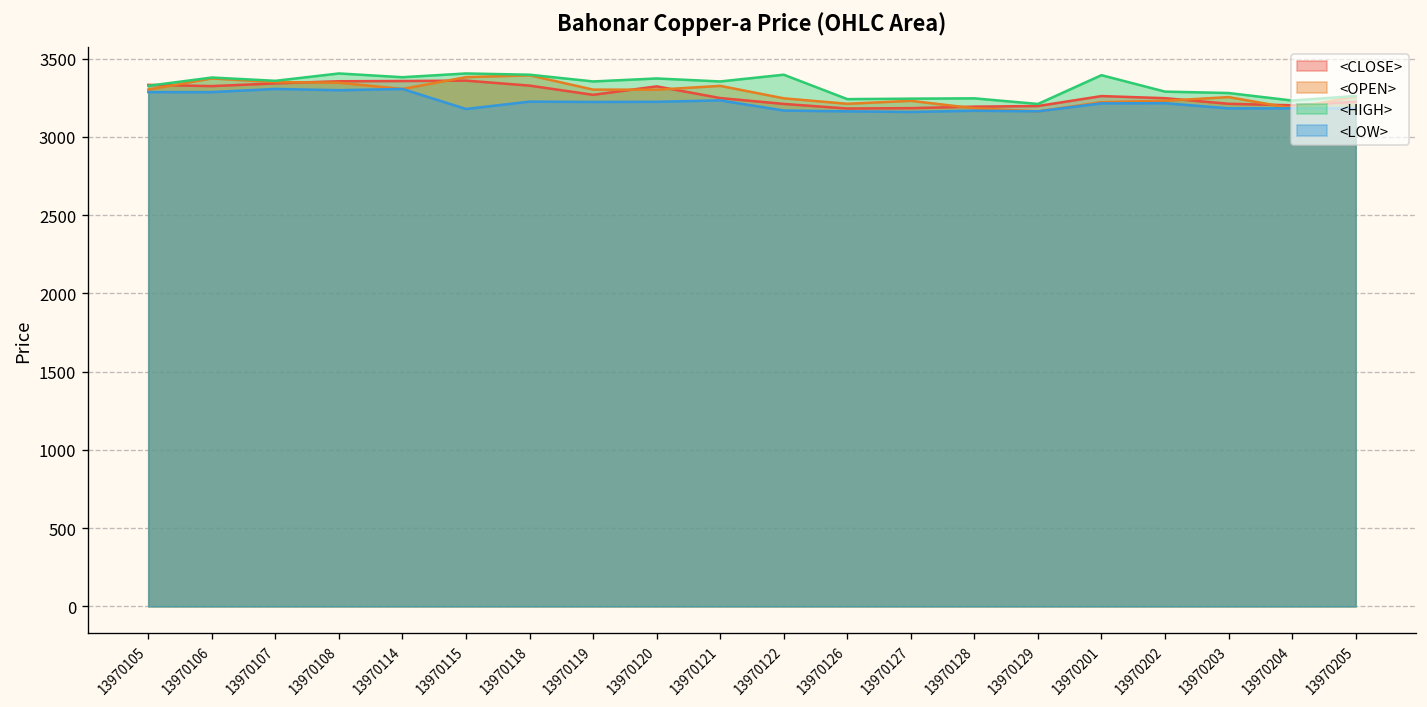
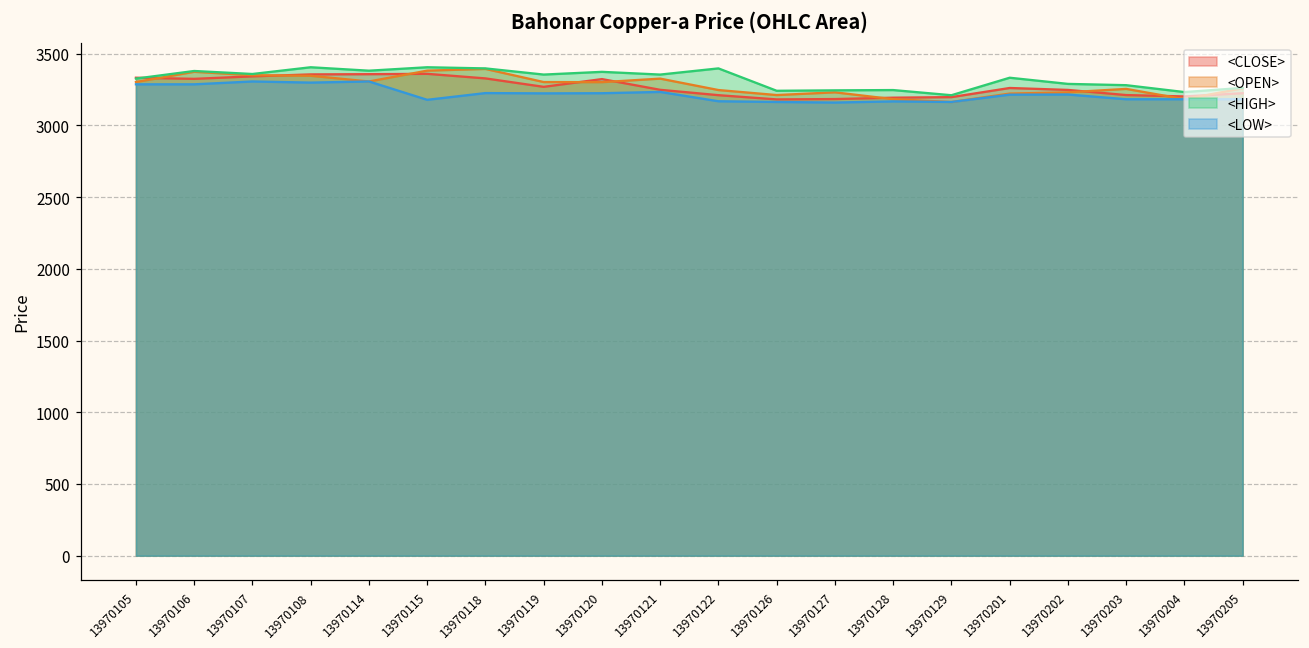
  {
    "<HIGH>": {
      "13970108": 3410,
      "13970114": 3380,
      "13970115": 3410,
      "13970119": 3350,
      "13970120": 3370,
      "13970121": 3350,
      "13970122": 3400,
      "13970126": 3240,
      "13970128": 3250,
-     "13970201": 3390,
+     "13970201": 3330,
      "13970202": 3290,
      "13970203": 3280
    },
    "<LOW>": {
      "13970106": 3290,
      "13970107": 3310,
      "13970108": 3300,
      "13970115": 3180,
      "13970118": 3230,
      "13970119": 3220,
      "13970120": 3220,
      "13970122": 3170,
      "13970127": 3160,
      "13970203": 3180
    }
  }
